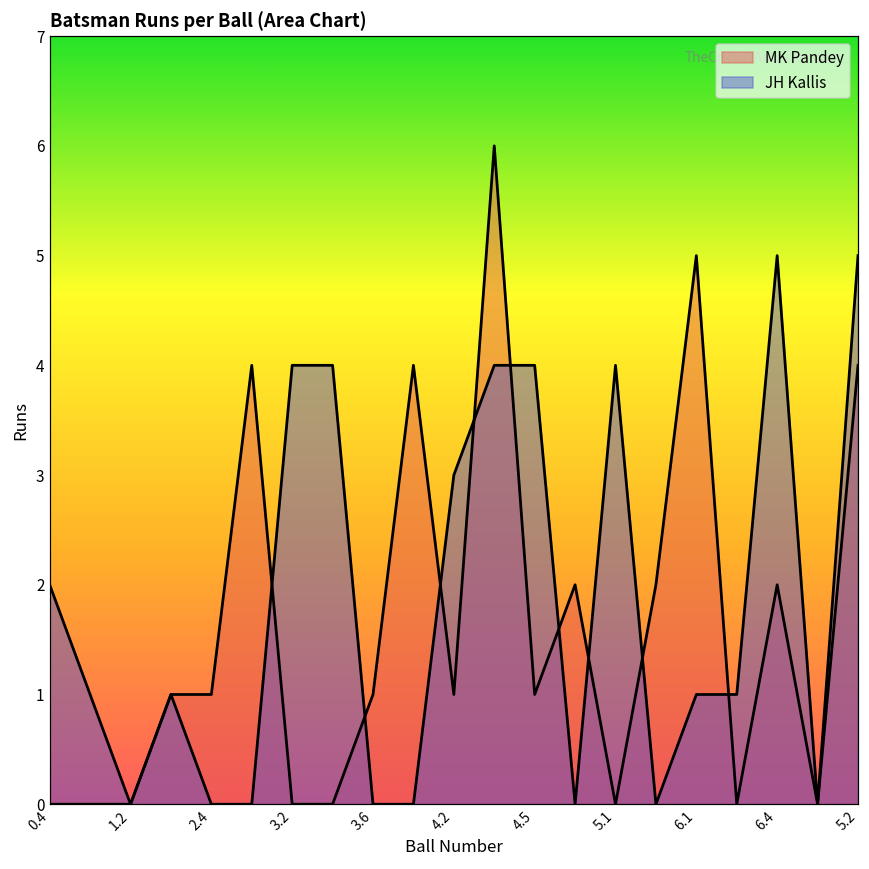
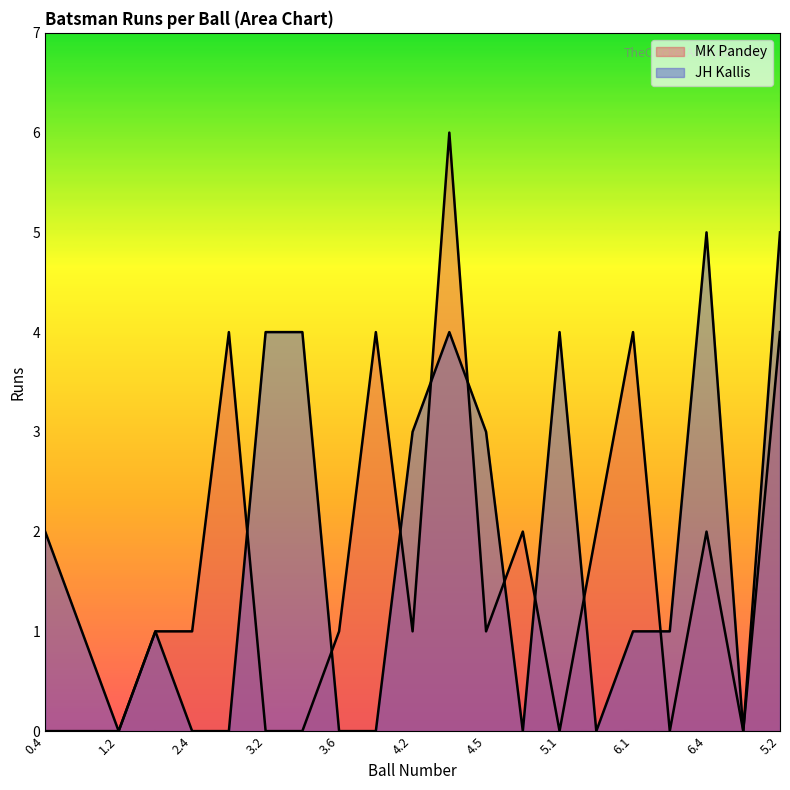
  {
    "MK Pandey": {
      "0.4": 0,
      "2.4": 1,
      "3.2": 0,
      "3.6": 1,
      "4.2": 1,
      "4.5": 1,
      "5.1": 0,
-     "6.1": 5,
+     "6.1": 4,
      "6.4": 2,
      "5.2": 4
    },
    "JH Kallis": {
      "0.4": 2,
      "2.4": 0,
      "3.2": 4,
      "3.6": 0,
      "4.2": 3,
-     "4.5": 4,
+     "4.5": 3,
      "5.1": 4,
      "6.1": 1,
      "6.4": 5,
      "5.2": 5
    }
  }
